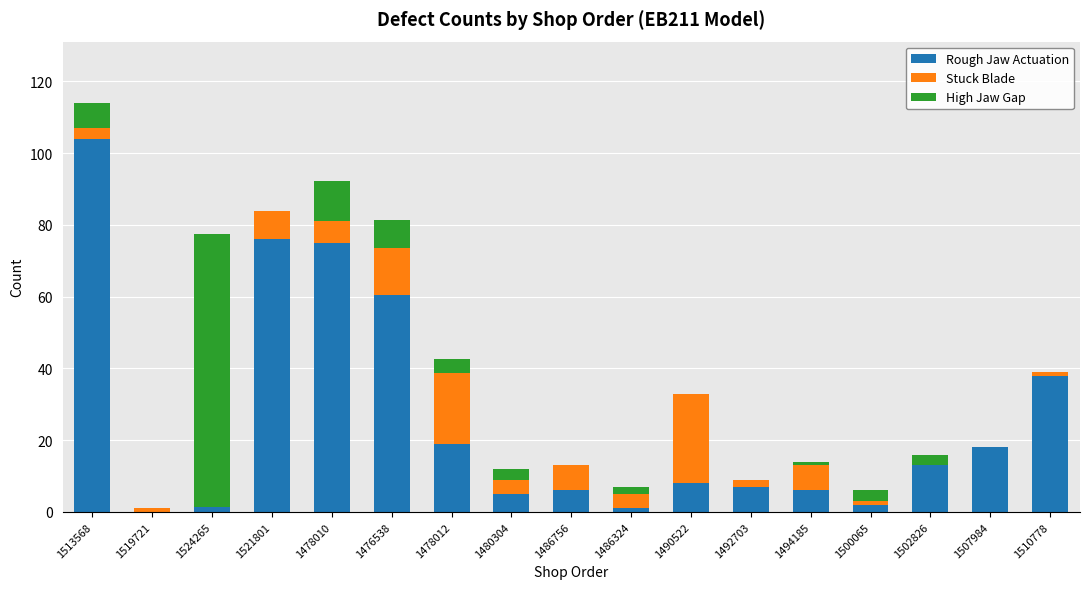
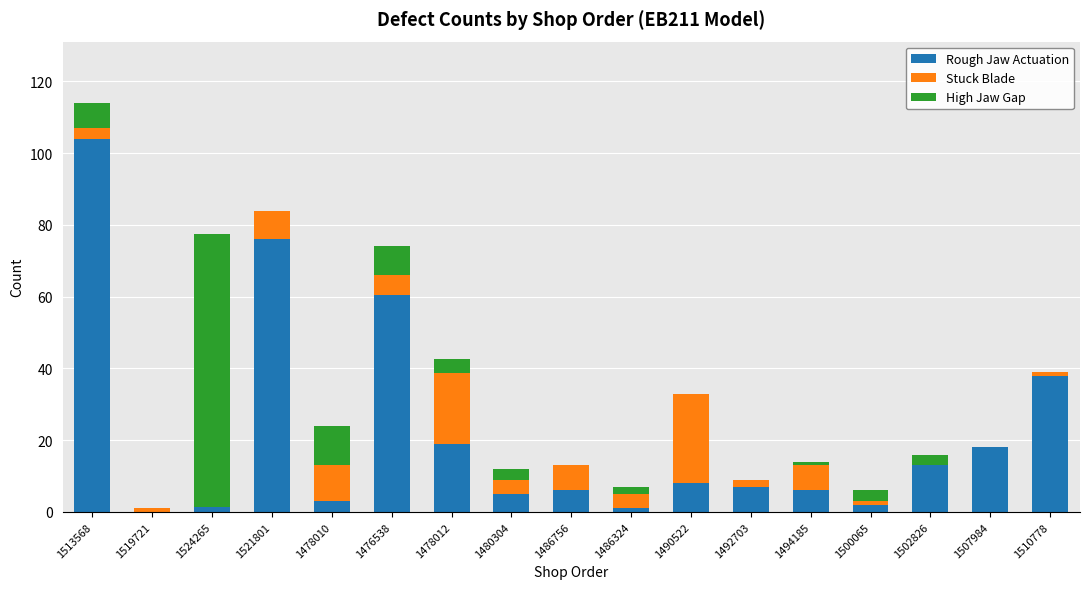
  {
    "Rough Jaw Actuation": {
      "1513568": 104,
      "1519721": 0,
      "1524265": 1,
      "1521801": 76,
-     "1478010": 75,
+     "1478010": 3,
      "1476538": 61,
      "1478012": 19,
      "1480304": 5,
      "1486756": 6,
      "1486324": 1,
      "1490522": 8,
      "1492703": 7,
      "1494185": 6,
      "1500065": 2,
      "1502826": 13,
      "1507984": 18,
      "1510778": 38
    },
    "Stuck Blade": {
      "1513568": 3,
      "1519721": 1,
      "1524265": 0,
      "1521801": 8,
-     "1478010": 6,
-     "1476538": 13,
+     "1478010": 10,
+     "1476538": 6,
      "1478012": 20,
      "1480304": 4,
      "1486756": 7,
      "1486324": 4,
      "1490522": 25,
      "1492703": 2,
      "1494185": 7,
      "1500065": 1,
      "1502826": 0,
      "1507984": 0,
      "1510778": 1
    },
    "High Jaw Gap": {
      "1513568": 7,
      "1519721": 0,
      "1524265": 76,
      "1521801": 0,
      "1478010": 11,
      "1476538": 8,
      "1478012": 4,
      "1480304": 3,
      "1486756": 0,
      "1486324": 2,
      "1490522": 0,
      "1492703": 0,
      "1494185": 1,
      "1500065": 3,
      "1502826": 3,
      "1507984": 0,
      "1510778": 0
    }
  }
